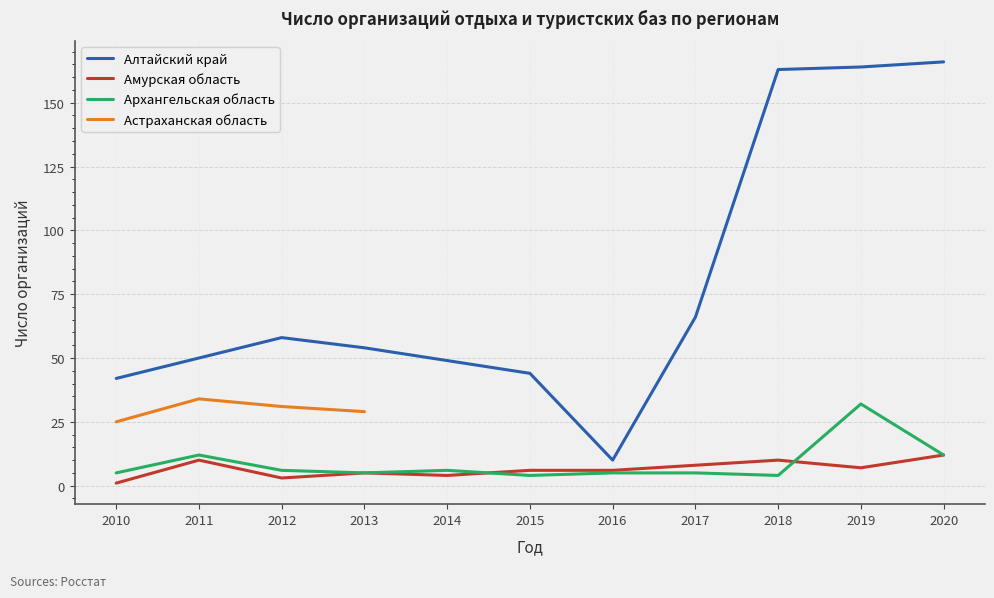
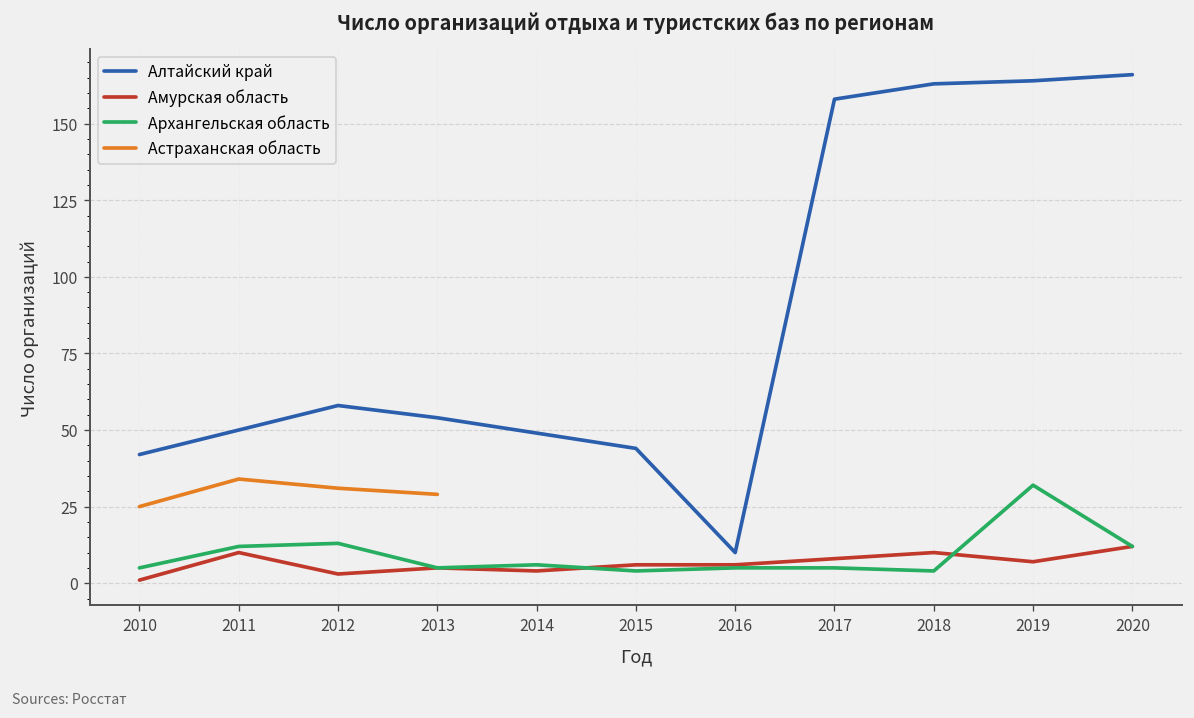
  {
    "Алтайский край": {
      "2010": 42,
      "2011": 50,
      "2012": 58,
      "2013": 54,
      "2014": 49,
      "2015": 44,
      "2016": 10,
-     "2017": 66,
+     "2017": 158,
      "2018": 163,
      "2019": 164,
      "2020": 166
    },
    "Амурская область": {
      "2010": 1,
      "2011": 10,
      "2012": 3,
      "2014": 4,
      "2015": 6,
      "2016": 6,
      "2017": 8,
      "2018": 10,
      "2019": 7
    },
    "Архангельская область": {
      "2010": 5,
      "2011": 12,
-     "2012": 6,
+     "2012": 13,
      "2014": 6,
      "2015": 4,
      "2016": 5,
      "2017": 5,
      "2018": 4,
      "2019": 32
    },
    "Астраханская область": {
      "2010": 25,
      "2011": 34,
      "2012": 31,
      "2013": 29
    }
  }
